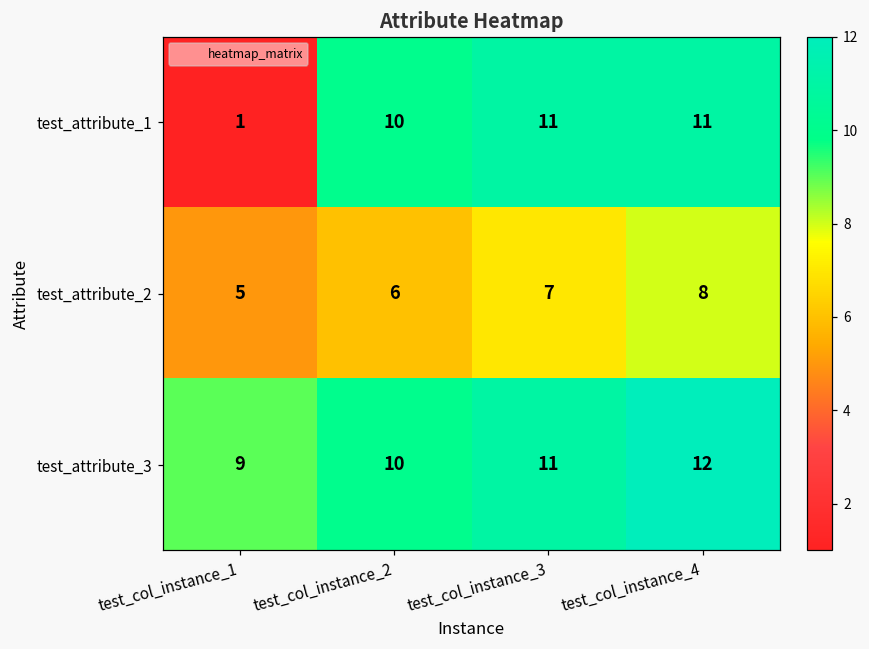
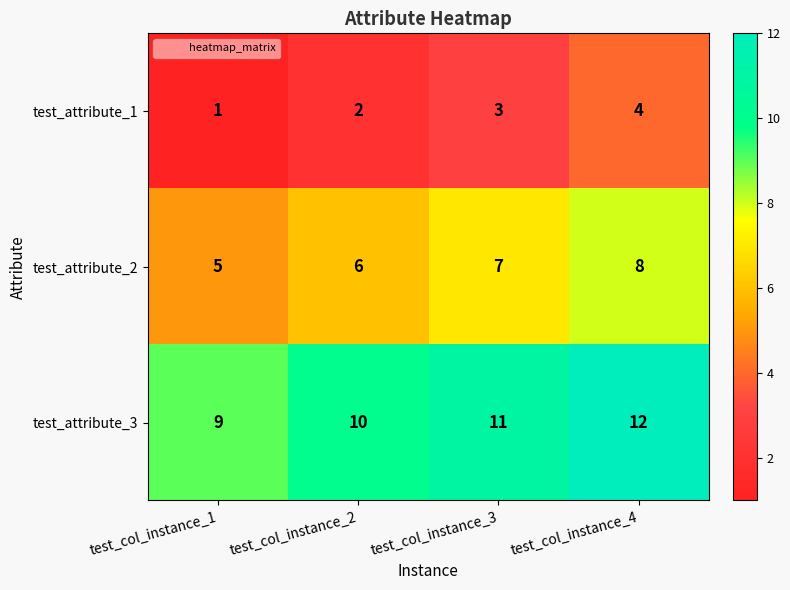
  {
    "test_attribute_1": {
      "test_col_instance_1": 1,
-     "test_col_instance_2": 10,
-     "test_col_instance_3": 11,
-     "test_col_instance_4": 11
+     "test_col_instance_2": 2,
+     "test_col_instance_3": 3,
+     "test_col_instance_4": 4
    },
    "test_attribute_2": {
      "test_col_instance_1": 5,
      "test_col_instance_2": 6,
      "test_col_instance_3": 7,
      "test_col_instance_4": 8
    },
    "test_attribute_3": {
      "test_col_instance_1": 9,
      "test_col_instance_2": 10,
      "test_col_instance_3": 11,
      "test_col_instance_4": 12
    }
  }
